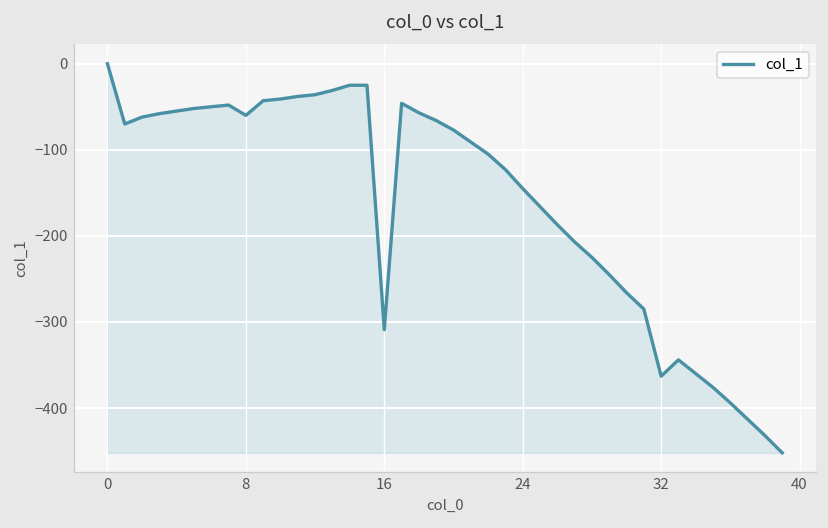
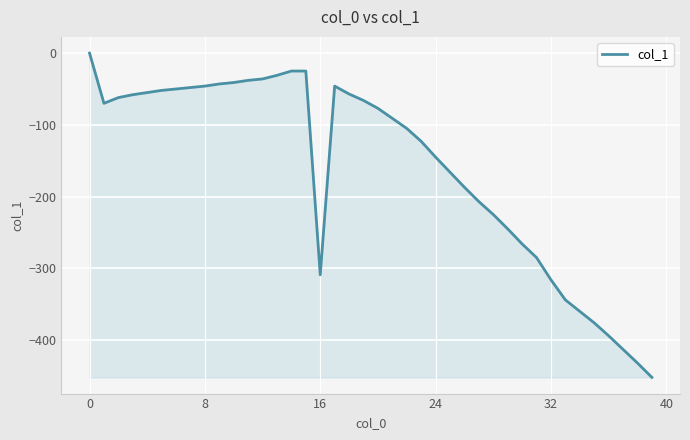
  {
    "0": 0,
-   "8": -60,
+   "8": -50,
    "16": -310,
    "24": -150,
-   "32": -360
+   "32": -320
  }
